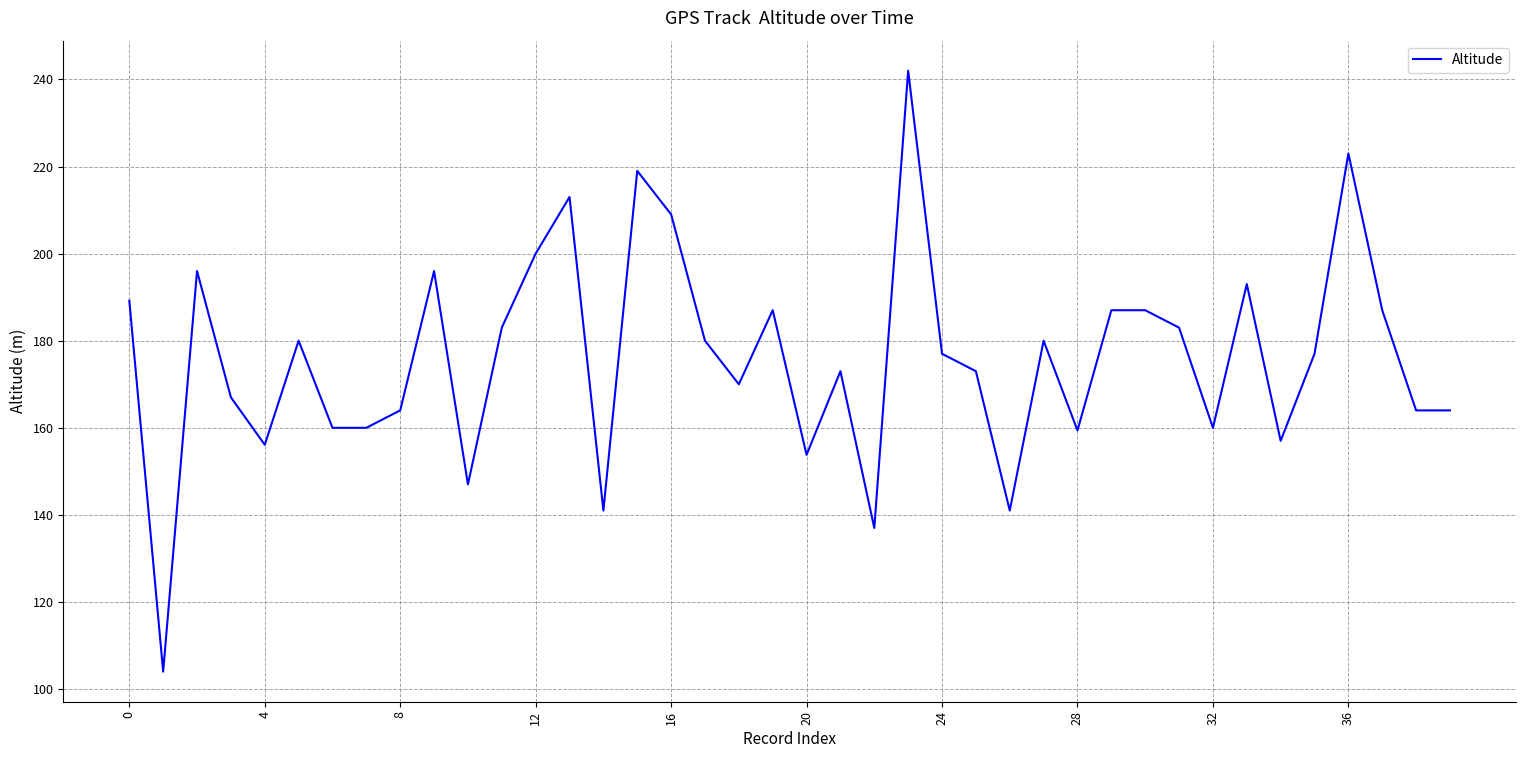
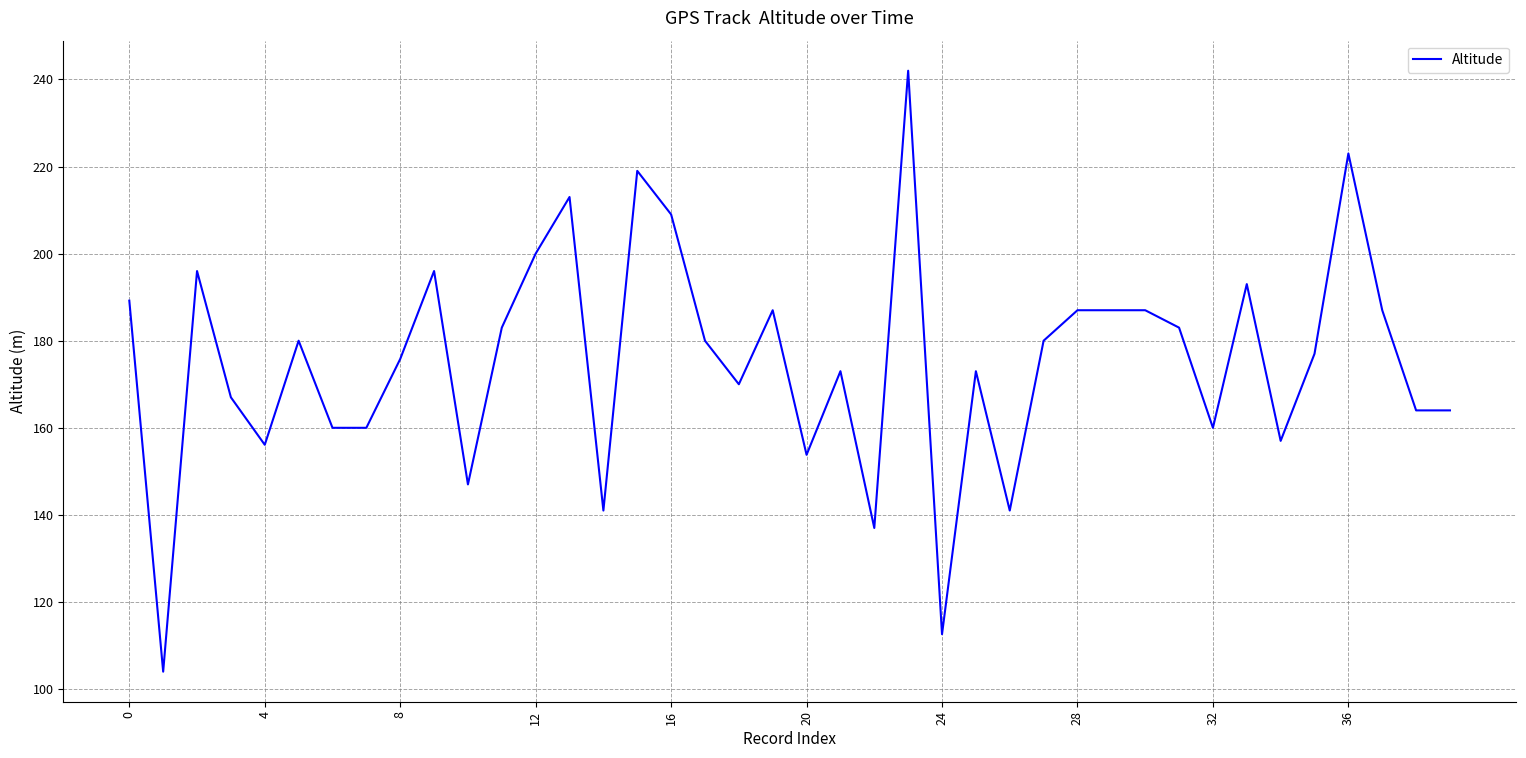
  {
    "0": 189,
    "4": 156,
-   "8": 164,
+   "8": 176,
    "12": 200,
    "16": 209,
    "20": 154,
-   "24": 177,
-   "28": 159,
+   "24": 113,
+   "28": 187,
    "32": 160,
    "36": 223
  }
